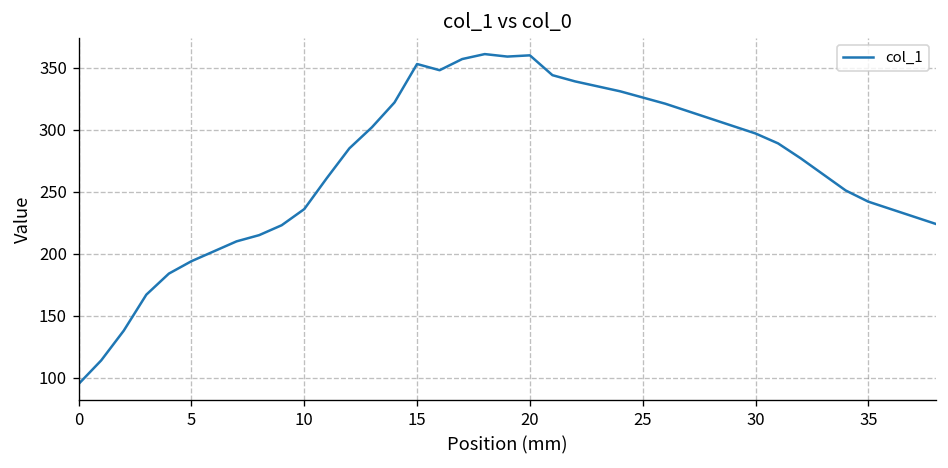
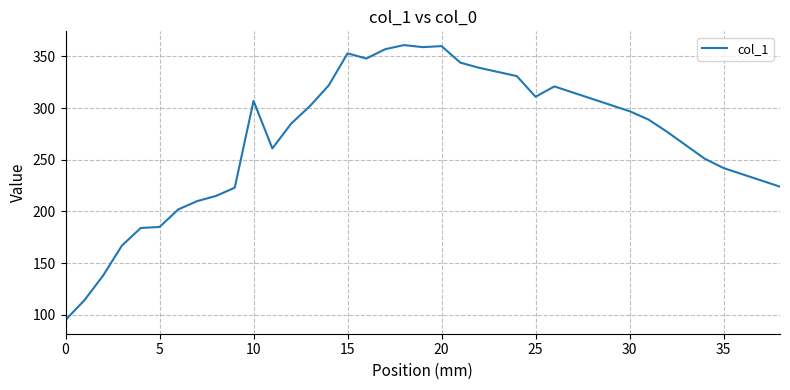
  {
    "0": 95,
-   "5": 194,
-   "10": 236,
+   "5": 185,
+   "10": 307,
    "15": 353,
    "20": 360,
-   "25": 326,
+   "25": 311,
    "30": 297,
    "35": 242
  }
